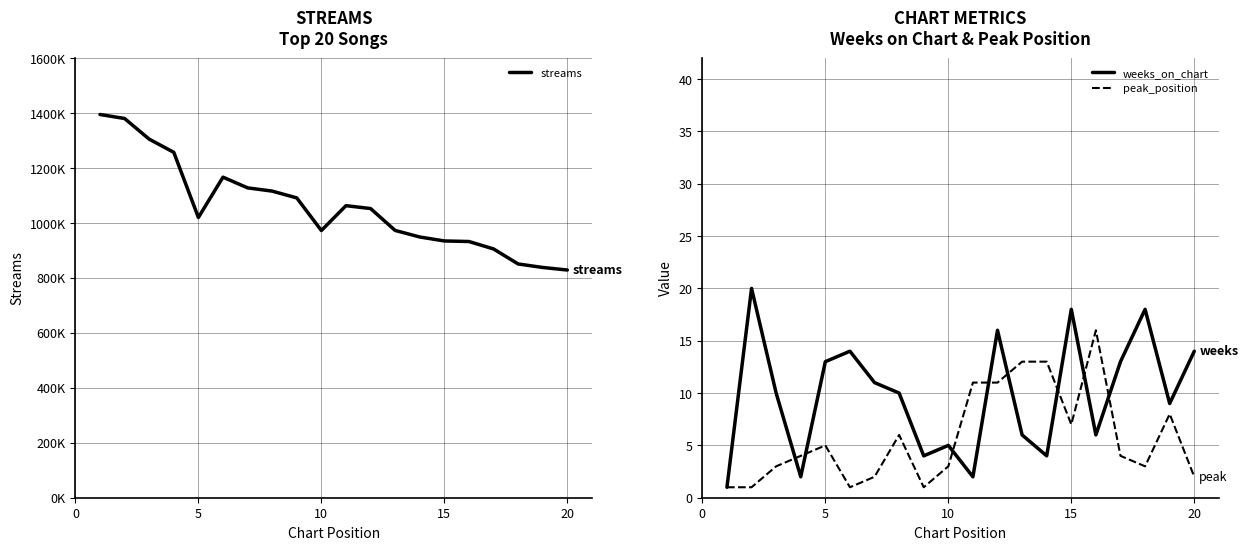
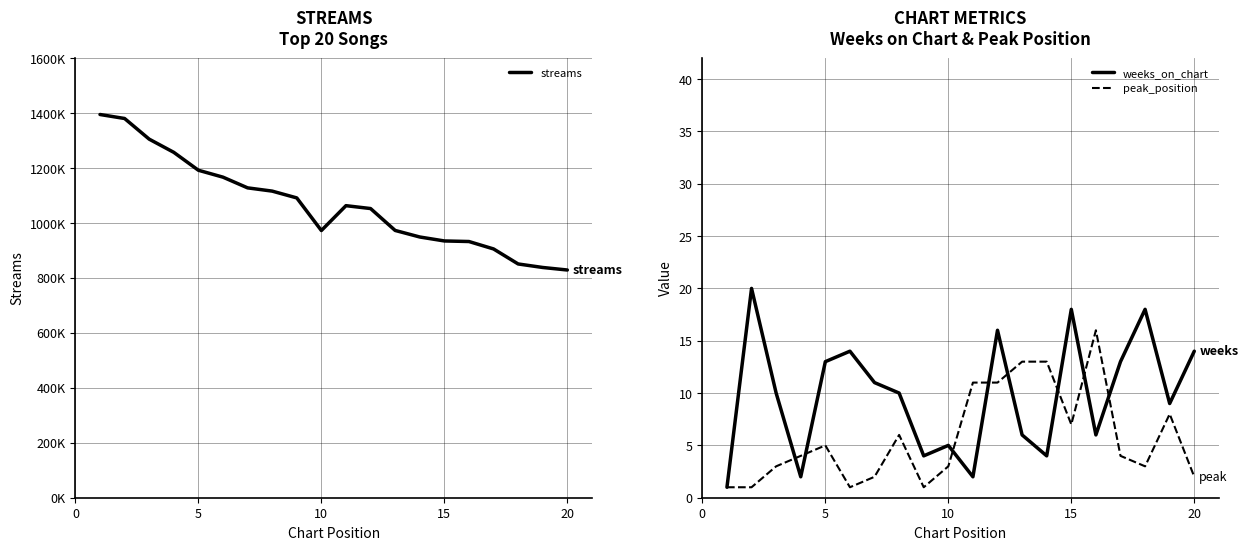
  {
    "STREAMS Top 20 Songs": {
-     "5": 1020000,
+     "5": 1190000,
      "10": 970000,
      "15": 930000,
      "20": 830000
    }
  }
